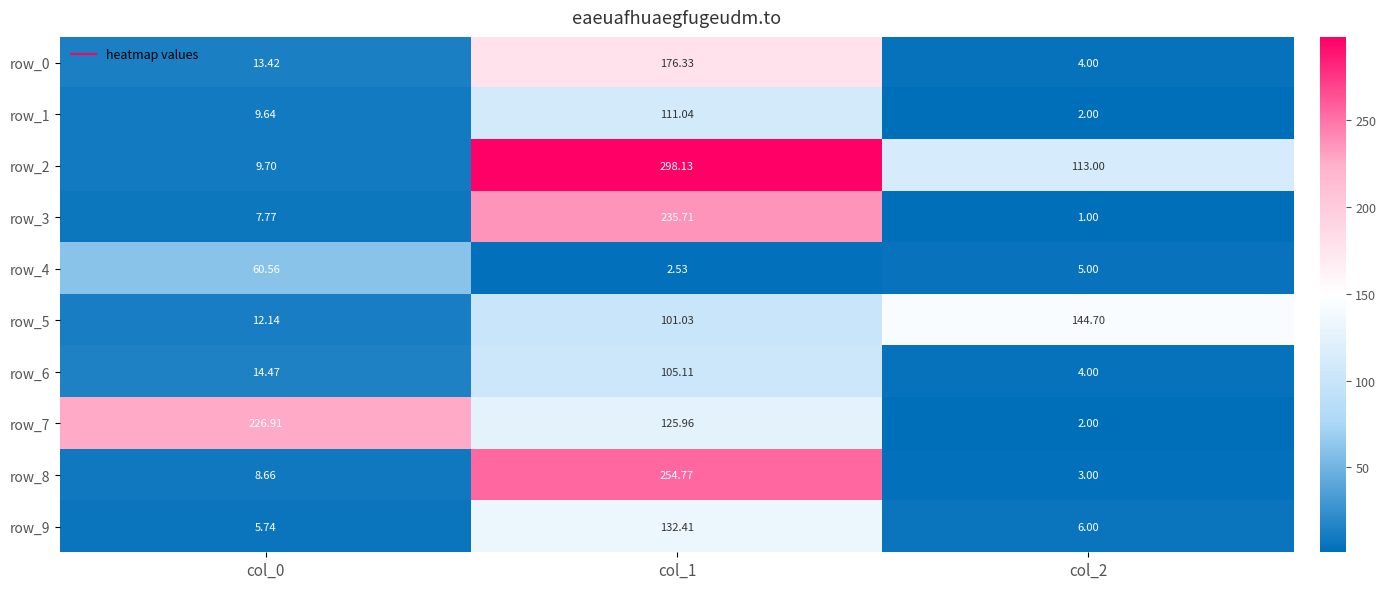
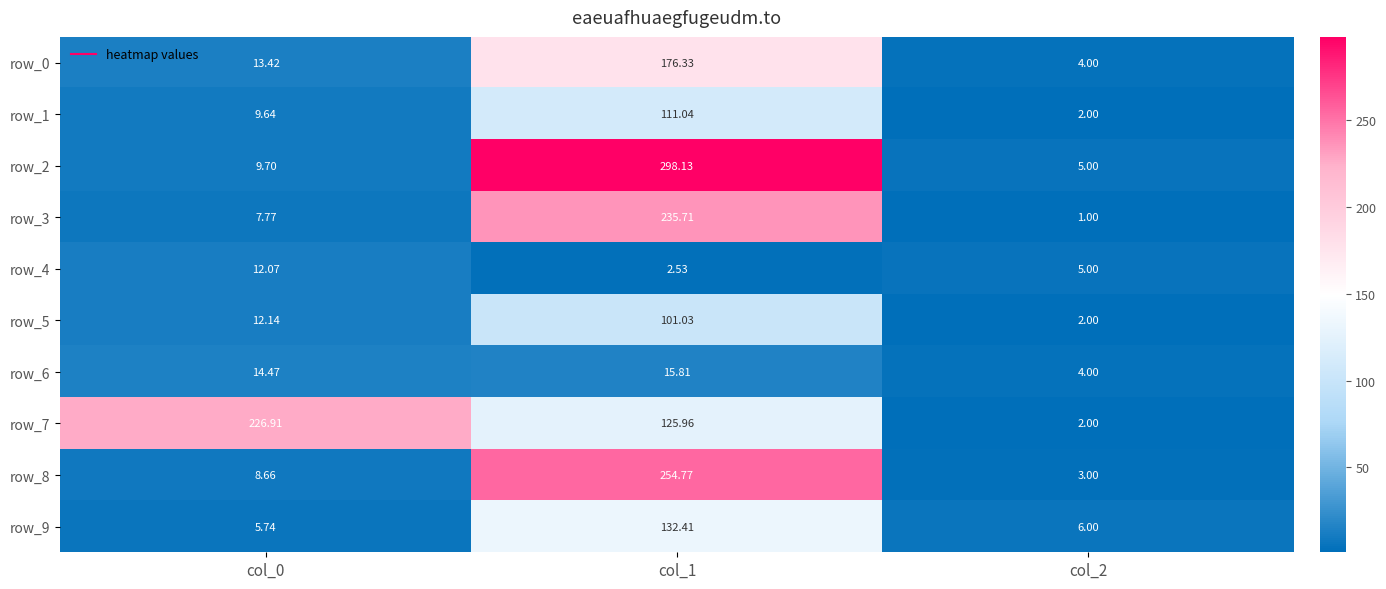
  {
    "row_0": {
      "col_0": 13.42,
      "col_1": 176.33,
      "col_2": 4.00
    },
    "row_1": {
      "col_0": 9.64,
      "col_1": 111.04,
      "col_2": 2.00
    },
    "row_2": {
      "col_0": 9.70,
      "col_1": 298.13,
-     "col_2": 113.00
+     "col_2": 5.00
    },
    "row_3": {
      "col_0": 7.77,
      "col_1": 235.71,
      "col_2": 1.00
    },
    "row_4": {
-     "col_0": 60.56,
+     "col_0": 12.07,
      "col_1": 2.53,
      "col_2": 5.00
    },
    "row_5": {
      "col_0": 12.14,
      "col_1": 101.03,
-     "col_2": 144.70
+     "col_2": 2.00
    },
    "row_6": {
      "col_0": 14.47,
-     "col_1": 105.11,
+     "col_1": 15.81,
      "col_2": 4.00
    },
    "row_7": {
      "col_0": 226.91,
      "col_1": 125.96,
      "col_2": 2.00
    },
    "row_8": {
      "col_0": 8.66,
      "col_1": 254.77,
      "col_2": 3.00
    },
    "row_9": {
      "col_0": 5.74,
      "col_1": 132.41,
      "col_2": 6.00
    }
  }
